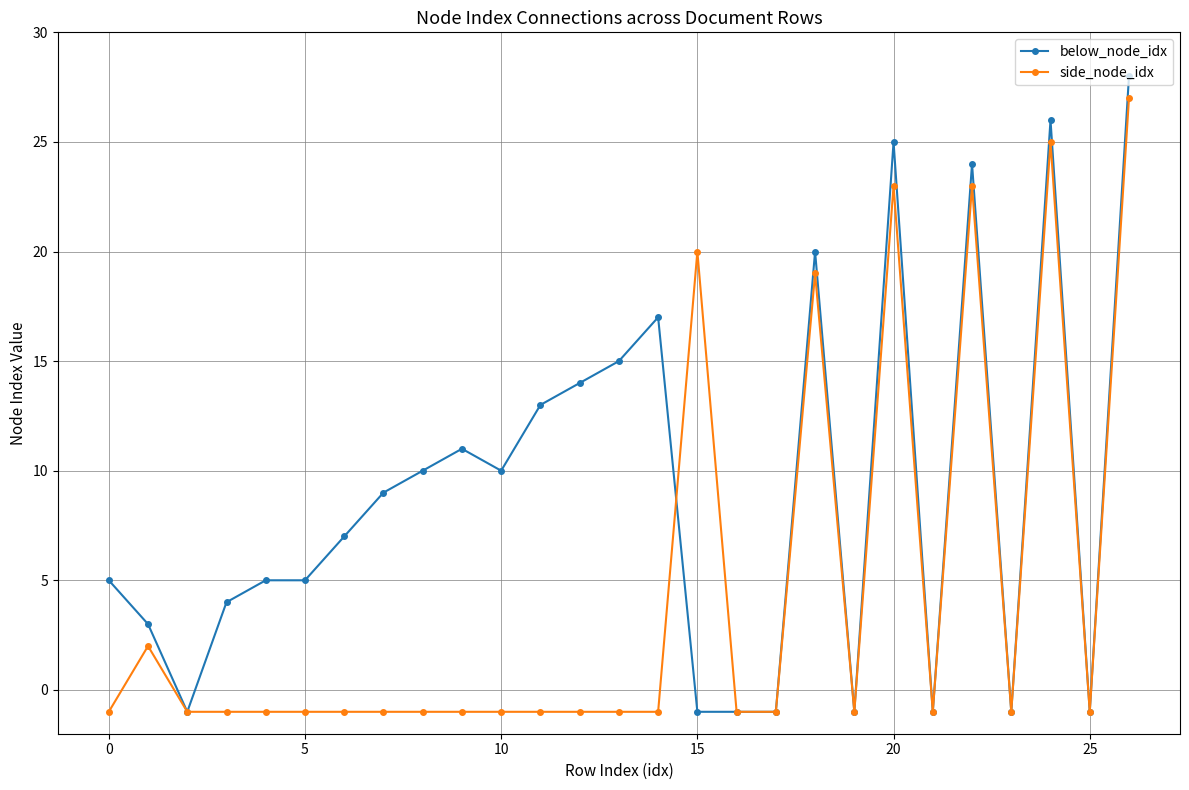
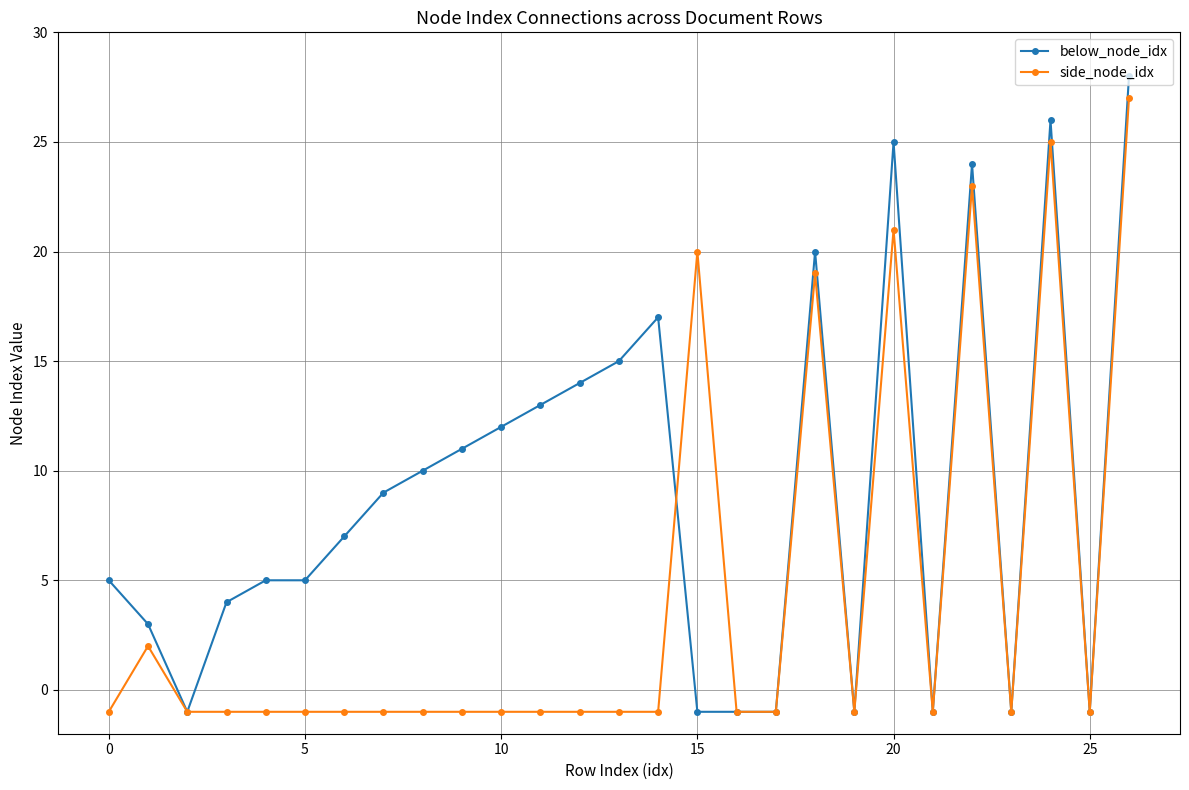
  {
    "below_node_idx": {
      "0": 5,
      "5": 5,
-     "10": 10,
+     "10": 12,
      "15": -1,
      "20": 25
    },
    "side_node_idx": {
      "0": -1,
      "5": -1,
      "10": -1,
      "15": 20,
-     "20": 23
+     "20": 21
    }
  }
